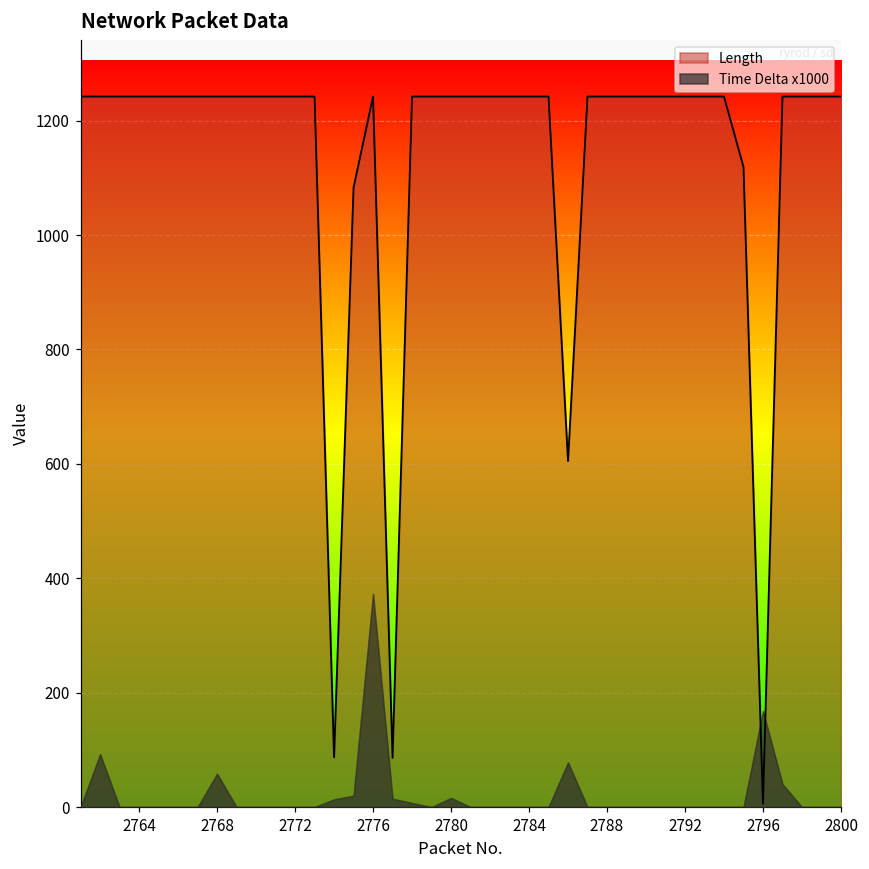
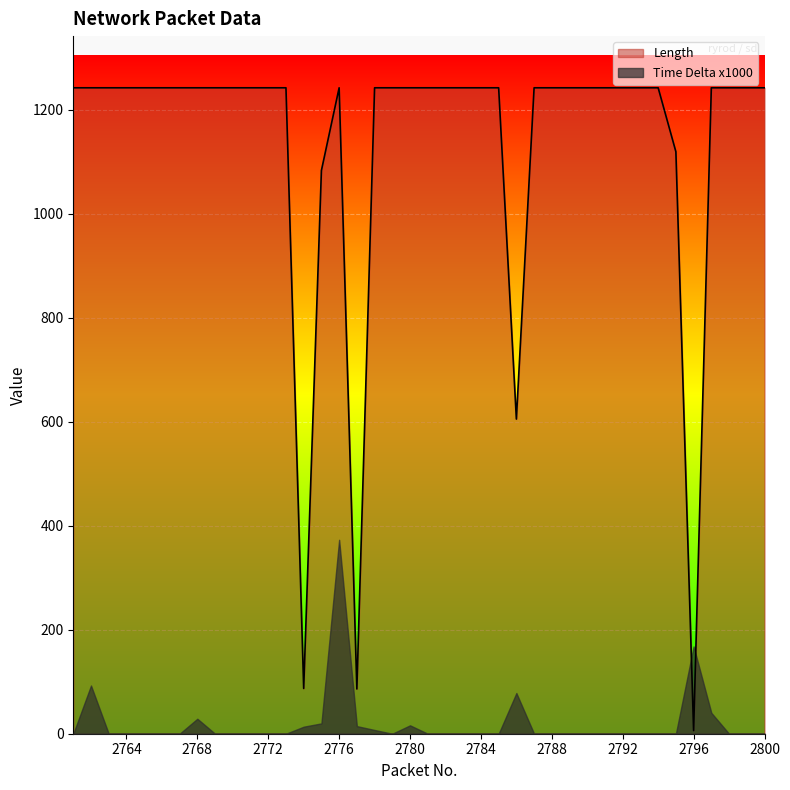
  {
    "Length": {
      "2764": 1240,
      "2768": 1240,
      "2772": 1240,
      "2776": 1240,
      "2780": 1240,
      "2784": 1240,
      "2788": 1240,
      "2792": 1240,
      "2796": 10,
      "2800": 1240
    },
    "Time Delta x1000": {
      "2764": 0,
-     "2768": 60,
+     "2768": 30,
      "2772": 0,
      "2776": 370,
      "2780": 20,
      "2784": 0,
      "2788": 0,
      "2792": 0,
      "2796": 170,
      "2800": 0
    }
  }
